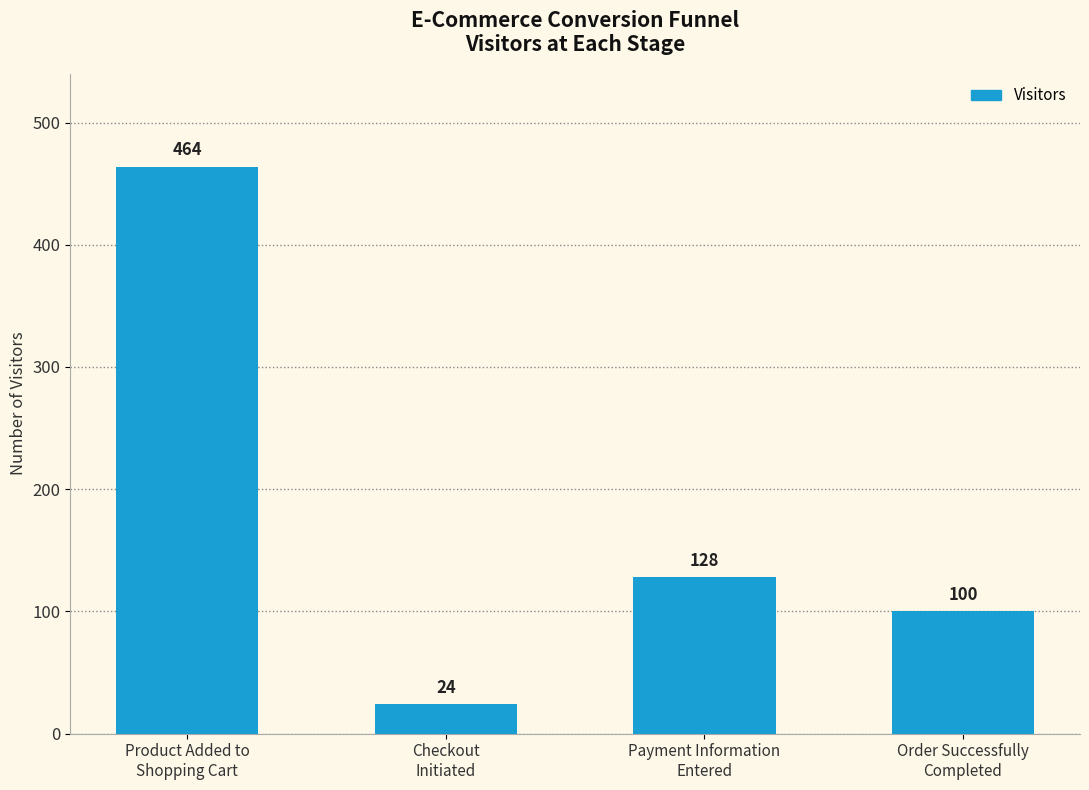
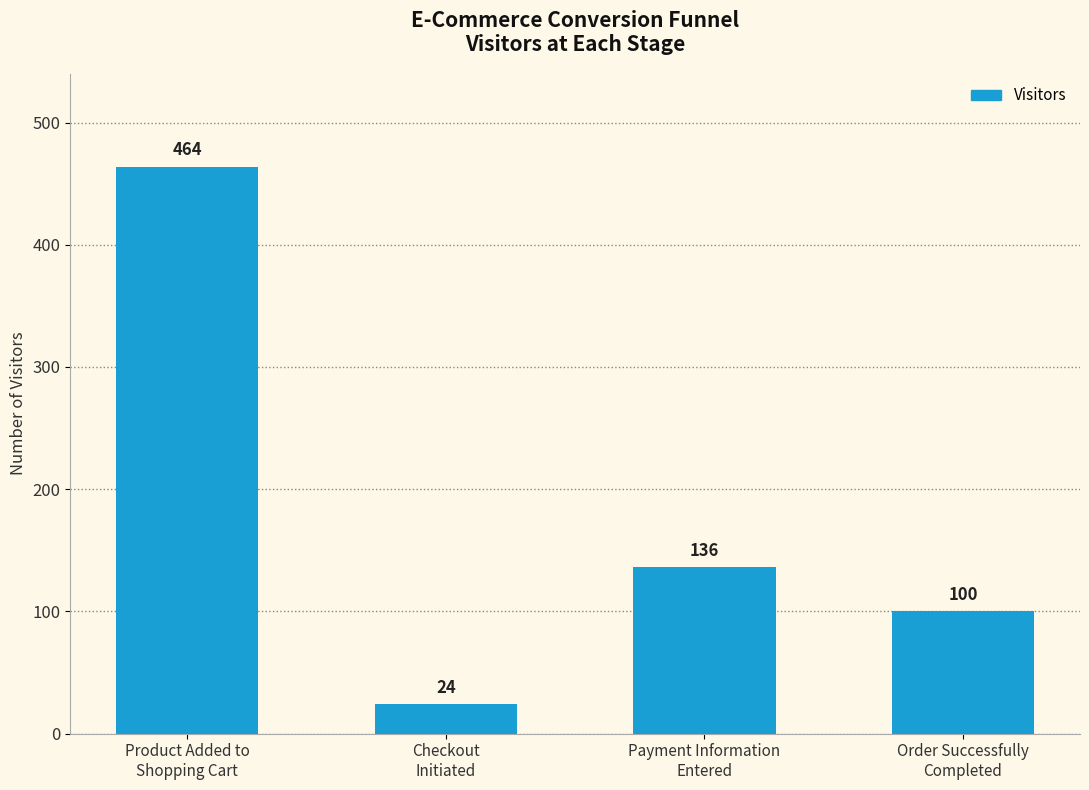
  {
    "Product Added to Shopping Cart": 464,
    "Checkout Initiated": 24,
-   "Payment Information Entered": 128,
+   "Payment Information Entered": 136,
    "Order Successfully Completed": 100
  }
